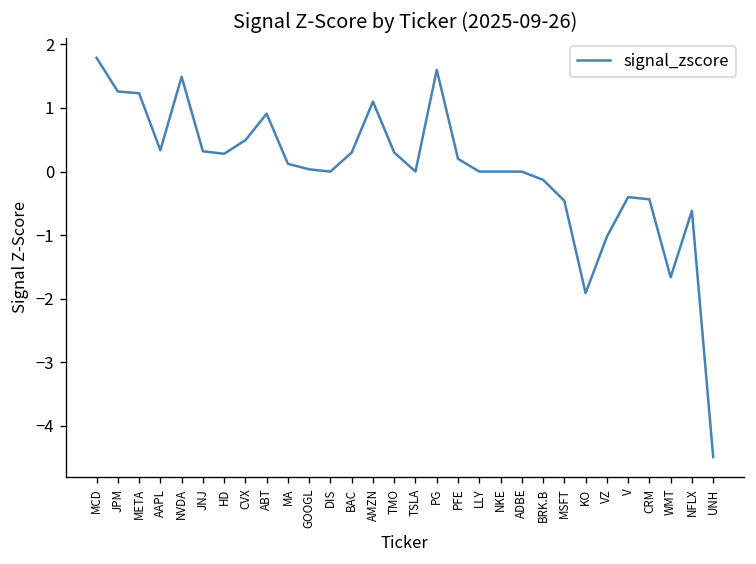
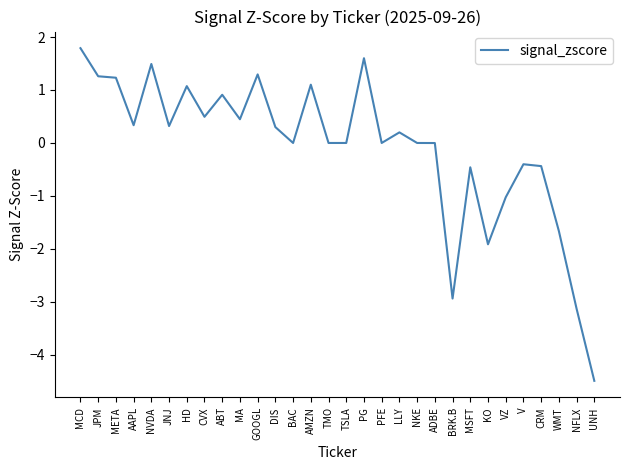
  {
    "MCD": 1.8,
    "JPM": 1.3,
    "META": 1.2,
    "AAPL": 0.3,
    "NVDA": 1.5,
    "JNJ": 0.3,
-   "HD": 0.3,
+   "HD": 1.1,
    "CVX": 0.5,
    "ABT": 0.9,
-   "MA": 0.1,
-   "GOOGL": 0.0,
-   "DIS": 0.0,
-   "BAC": 0.3,
+   "MA": 0.4,
+   "GOOGL": 1.3,
+   "DIS": 0.3,
+   "BAC": 0.0,
    "AMZN": 1.1,
-   "TMO": 0.3,
+   "TMO": 0.0,
    "TSLA": 0.0,
    "PG": 1.6,
-   "PFE": 0.2,
-   "LLY": 0.0,
+   "PFE": 0.0,
+   "LLY": 0.2,
    "NKE": 0.0,
    "ADBE": 0.0,
-   "BRK.B": -0.1,
+   "BRK.B": -2.9,
    "MSFT": -0.5,
    "KO": -1.9,
    "VZ": -1.0,
    "V": -0.4,
    "CRM": -0.4,
    "WMT": -1.7,
-   "NFLX": -0.6,
+   "NFLX": -3.1,
    "UNH": -4.5
  }
